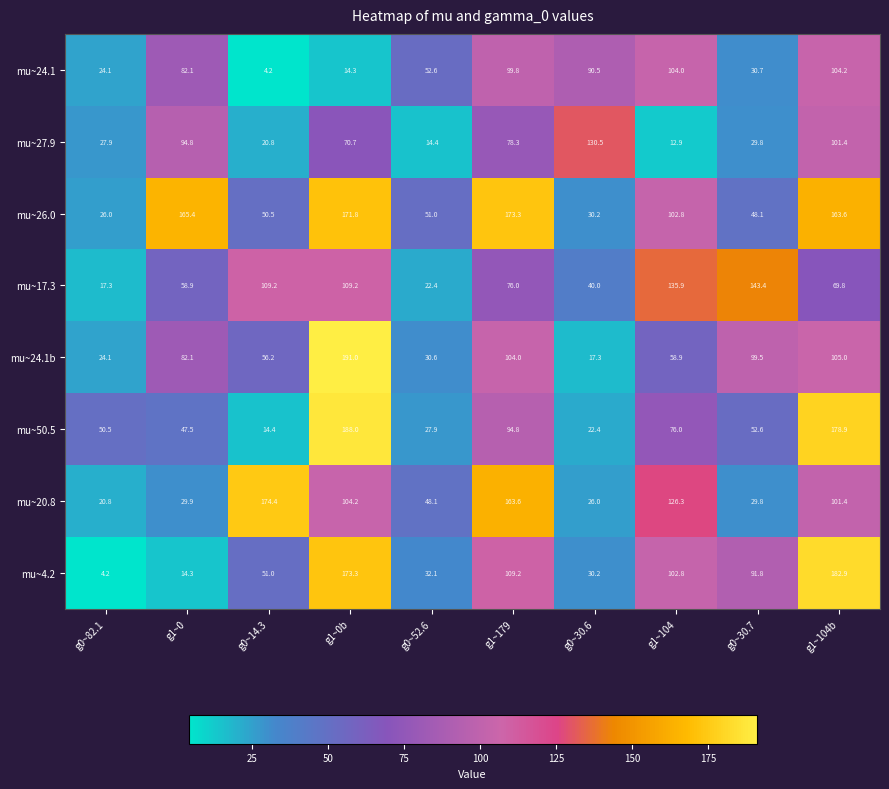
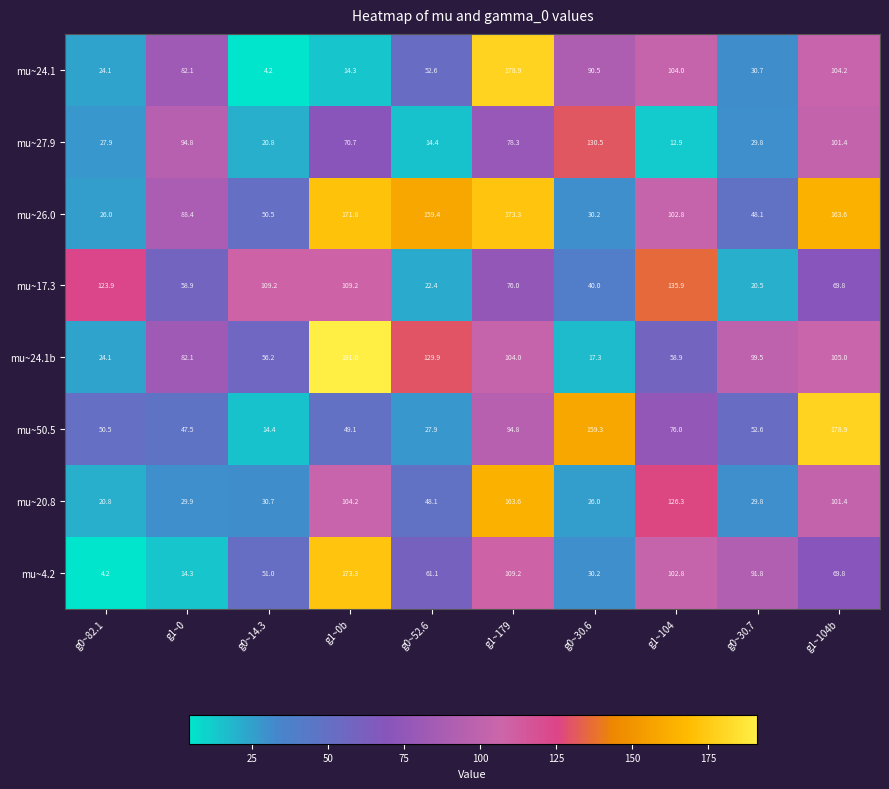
  {
    "mu~24.1": {
      "g0~82.1": 24.1,
      "g1~0": 82.1,
      "g0~14.3": 4.2,
      "g1~0b": 14.3,
      "g0~52.6": 52.6,
-     "g1~179": 99.8,
+     "g1~179": 178.9,
      "g0~30.6": 90.5,
      "g1~104": 104.0,
      "g0~30.7": 30.7,
      "g1~104b": 104.2
    },
    "mu~27.9": {
      "g0~82.1": 27.9,
      "g1~0": 94.8,
      "g0~14.3": 20.8,
      "g1~0b": 70.7,
      "g0~52.6": 14.4,
      "g1~179": 78.3,
      "g0~30.6": 130.5,
      "g1~104": 12.9,
      "g0~30.7": 29.8,
      "g1~104b": 101.4
    },
    "mu~26.0": {
      "g0~82.1": 26.0,
-     "g1~0": 165.4,
+     "g1~0": 88.4,
      "g0~14.3": 50.5,
      "g1~0b": 171.8,
-     "g0~52.6": 51.0,
+     "g0~52.6": 159.4,
      "g1~179": 173.3,
      "g0~30.6": 30.2,
      "g1~104": 102.8,
      "g0~30.7": 48.1,
      "g1~104b": 163.6
    },
    "mu~17.3": {
-     "g0~82.1": 17.3,
+     "g0~82.1": 123.9,
      "g1~0": 58.9,
      "g0~14.3": 109.2,
      "g1~0b": 109.2,
      "g0~52.6": 22.4,
      "g1~179": 76.0,
      "g0~30.6": 40.0,
      "g1~104": 135.9,
-     "g0~30.7": 143.4,
+     "g0~30.7": 20.5,
      "g1~104b": 69.8
    },
    "mu~24.1b": {
      "g0~82.1": 24.1,
      "g1~0": 82.1,
      "g0~14.3": 56.2,
      "g1~0b": 191.0,
-     "g0~52.6": 30.6,
+     "g0~52.6": 129.9,
      "g1~179": 104.0,
      "g0~30.6": 17.3,
      "g1~104": 58.9,
      "g0~30.7": 99.5,
      "g1~104b": 105.0
    },
    "mu~50.5": {
      "g0~82.1": 50.5,
      "g1~0": 47.5,
      "g0~14.3": 14.4,
-     "g1~0b": 188.0,
+     "g1~0b": 49.1,
      "g0~52.6": 27.9,
      "g1~179": 94.8,
-     "g0~30.6": 22.4,
+     "g0~30.6": 159.3,
      "g1~104": 76.0,
      "g0~30.7": 52.6,
      "g1~104b": 178.9
    },
    "mu~20.8": {
      "g0~82.1": 20.8,
      "g1~0": 29.9,
-     "g0~14.3": 174.4,
+     "g0~14.3": 30.7,
      "g1~0b": 104.2,
      "g0~52.6": 48.1,
      "g1~179": 163.6,
      "g0~30.6": 26.0,
      "g1~104": 126.3,
      "g0~30.7": 29.8,
      "g1~104b": 101.4
    },
    "mu~4.2": {
      "g0~82.1": 4.2,
      "g1~0": 14.3,
      "g0~14.3": 51.0,
      "g1~0b": 173.3,
-     "g0~52.6": 32.1,
+     "g0~52.6": 61.1,
      "g1~179": 109.2,
      "g0~30.6": 30.2,
      "g1~104": 102.8,
      "g0~30.7": 91.8,
-     "g1~104b": 182.9
+     "g1~104b": 69.8
    }
  }
